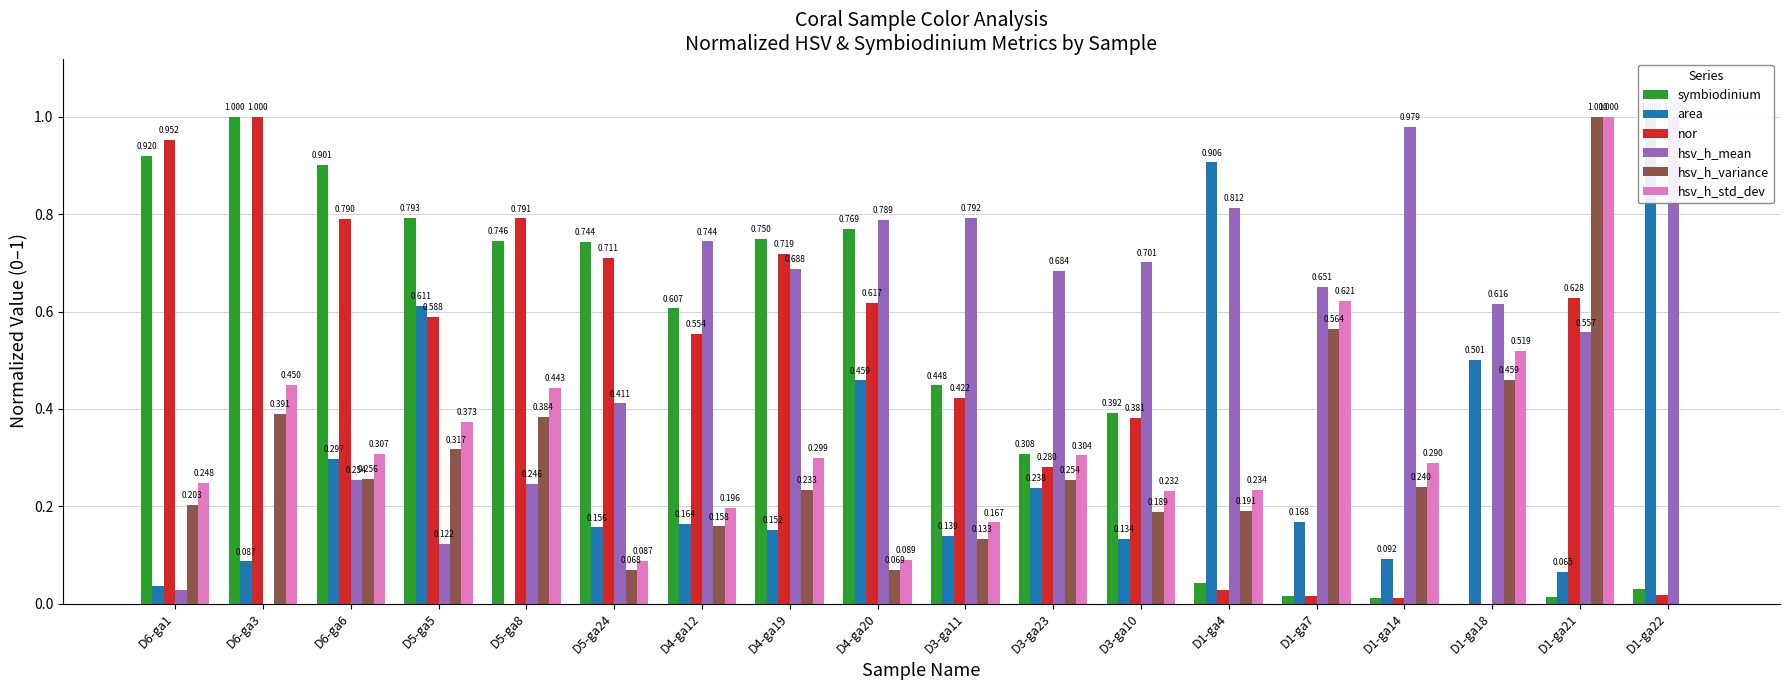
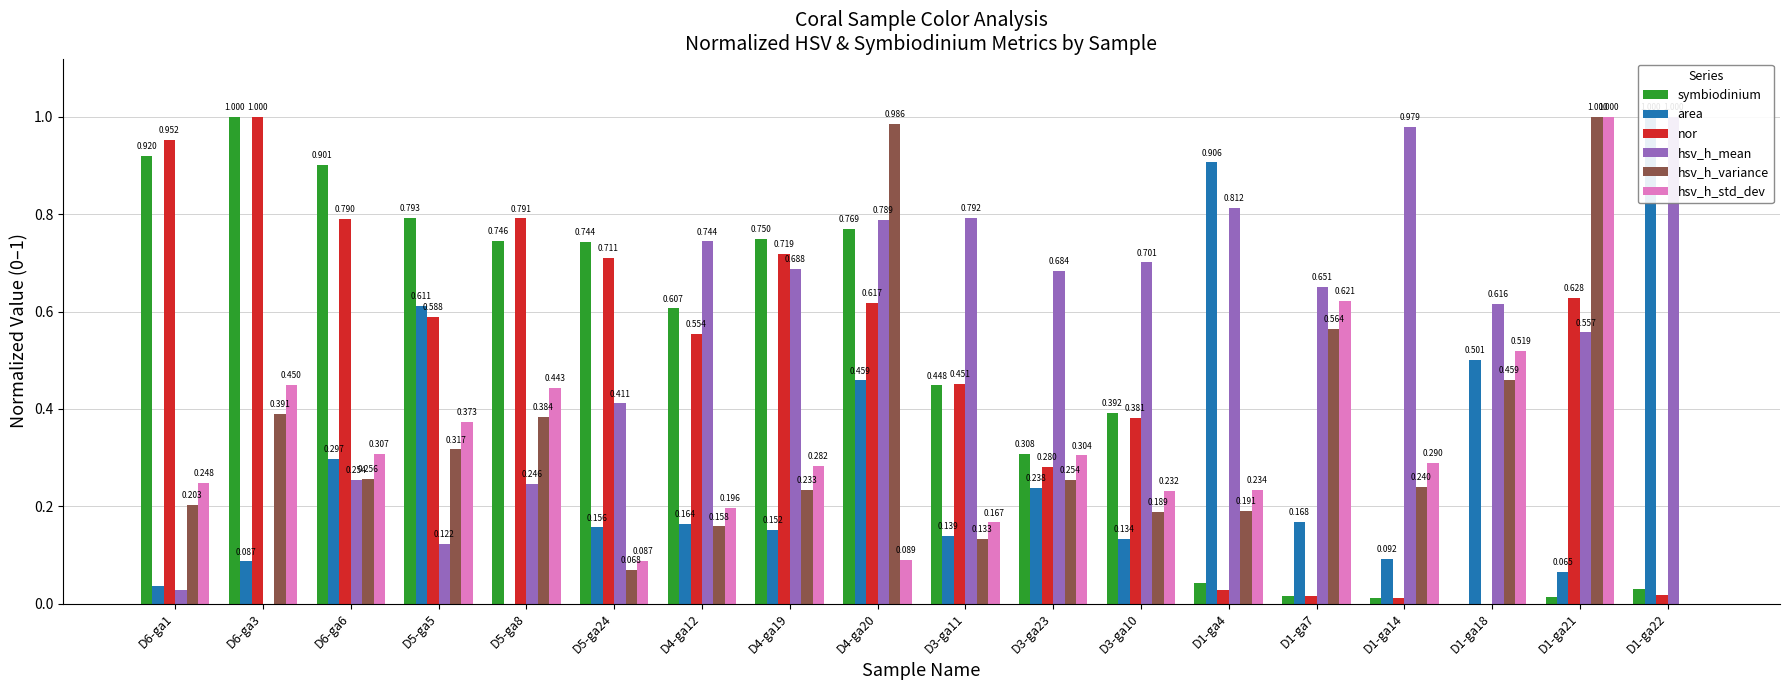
  {
    "symbiodinium": {
      "D6-ga1": 0.920,
      "D6-ga3": 1.000,
      "D6-ga6": 0.901,
      "D5-ga5": 0.793,
      "D5-ga8": 0.746,
      "D5-ga24": 0.744,
      "D4-ga12": 0.607,
      "D4-ga19": 0.750,
      "D4-ga20": 0.769,
      "D3-ga11": 0.448,
      "D3-ga23": 0.308,
      "D3-ga10": 0.392
    },
    "area": {
      "D6-ga3": 0.087,
      "D6-ga6": 0.297,
      "D5-ga5": 0.611,
      "D5-ga24": 0.156,
      "D4-ga12": 0.164,
      "D4-ga19": 0.152,
      "D4-ga20": 0.459,
      "D3-ga11": 0.139,
      "D3-ga23": 0.238,
      "D3-ga10": 0.134,
      "D1-ga4": 0.906,
      "D1-ga7": 0.168,
      "D1-ga14": 0.092,
      "D1-ga18": 0.501,
      "D1-ga21": 0.065
    },
    "nor": {
      "D6-ga1": 0.952,
      "D6-ga3": 1.000,
      "D6-ga6": 0.790,
      "D5-ga5": 0.588,
      "D5-ga8": 0.791,
      "D5-ga24": 0.711,
      "D4-ga12": 0.554,
      "D4-ga19": 0.719,
      "D4-ga20": 0.617,
-     "D3-ga11": 0.422,
+     "D3-ga11": 0.451,
      "D3-ga23": 0.280,
      "D3-ga10": 0.381,
      "D1-ga21": 0.628
    },
    "hsv_h_mean": {
      "D5-ga5": 0.122,
      "D5-ga8": 0.246,
      "D5-ga24": 0.411,
      "D4-ga12": 0.744,
      "D4-ga19": 0.688,
      "D4-ga20": 0.789,
      "D3-ga11": 0.792,
      "D3-ga23": 0.684,
      "D3-ga10": 0.701,
      "D1-ga4": 0.812,
      "D1-ga7": 0.651,
      "D1-ga14": 0.979,
      "D1-ga18": 0.616,
      "D1-ga21": 0.557
    },
    "hsv_h_variance": {
      "D6-ga1": 0.203,
      "D6-ga3": 0.391,
      "D5-ga5": 0.317,
      "D5-ga8": 0.384,
      "D5-ga24": 0.068,
      "D4-ga12": 0.158,
      "D4-ga19": 0.233,
-     "D4-ga20": 0.069,
+     "D4-ga20": 0.986,
      "D3-ga11": 0.133,
      "D3-ga23": 0.254,
      "D3-ga10": 0.189,
      "D1-ga4": 0.191,
      "D1-ga7": 0.564,
      "D1-ga14": 0.240,
      "D1-ga18": 0.459
    },
    "hsv_h_std_dev": {
      "D6-ga1": 0.248,
      "D6-ga3": 0.450,
      "D6-ga6": 0.307,
      "D5-ga5": 0.373,
      "D5-ga8": 0.443,
      "D5-ga24": 0.087,
      "D4-ga12": 0.196,
-     "D4-ga19": 0.299,
+     "D4-ga19": 0.282,
      "D4-ga20": 0.089,
      "D3-ga11": 0.167,
      "D3-ga23": 0.304,
      "D3-ga10": 0.232,
      "D1-ga4": 0.234,
      "D1-ga7": 0.621,
      "D1-ga14": 0.290,
      "D1-ga18": 0.519
    }
  }
